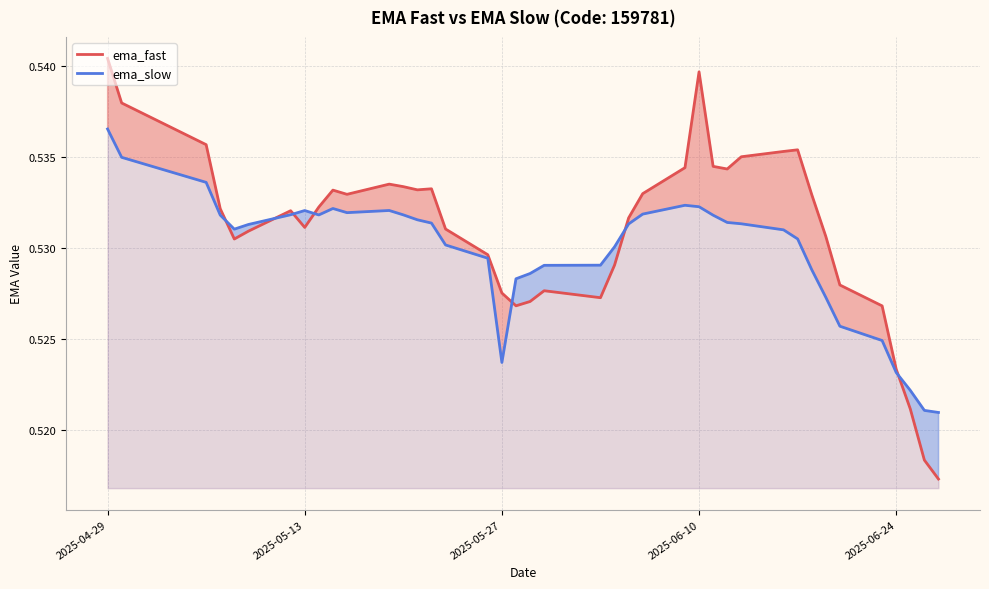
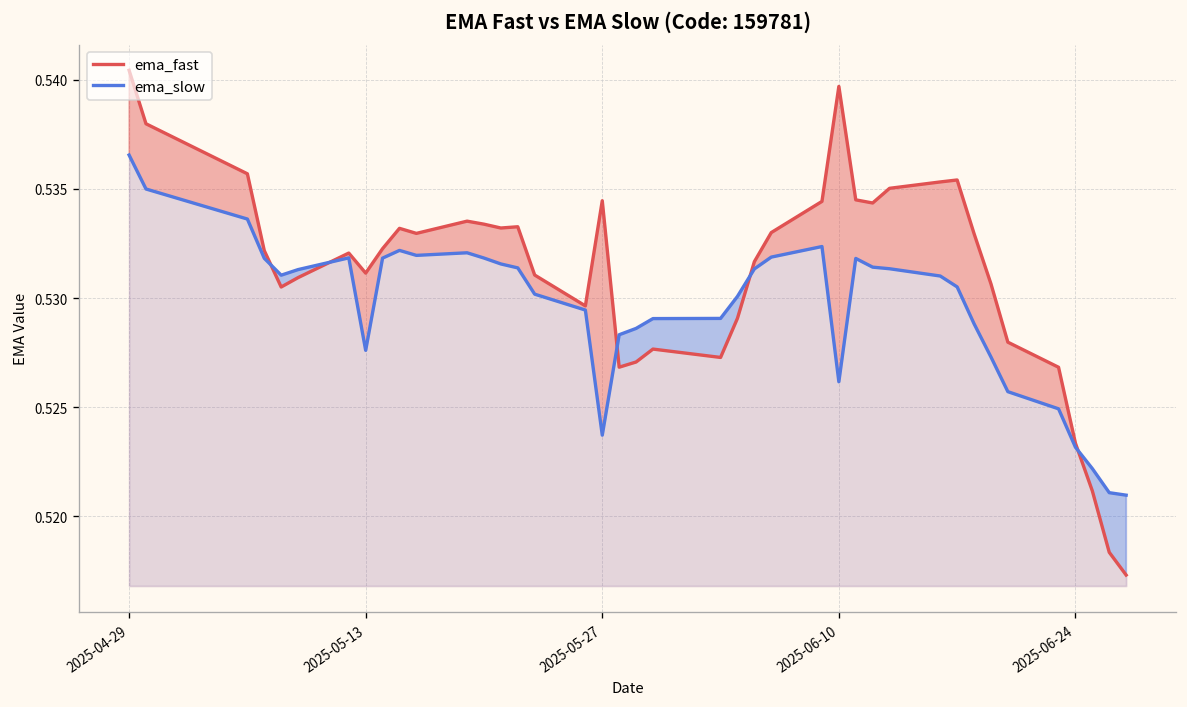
  {
    "ema_fast": {
      "2025-05-13": 0.5311,
-     "2025-05-27": 0.5275,
+     "2025-05-27": 0.5345,
      "2025-06-10": 0.5397,
      "2025-06-24": 0.5234
    },
    "ema_slow": {
      "2025-04-29": 0.5365,
-     "2025-05-13": 0.5321,
+     "2025-05-13": 0.5276,
      "2025-05-27": 0.5237,
-     "2025-06-10": 0.5323,
+     "2025-06-10": 0.5262,
      "2025-06-24": 0.5232
    }
  }
